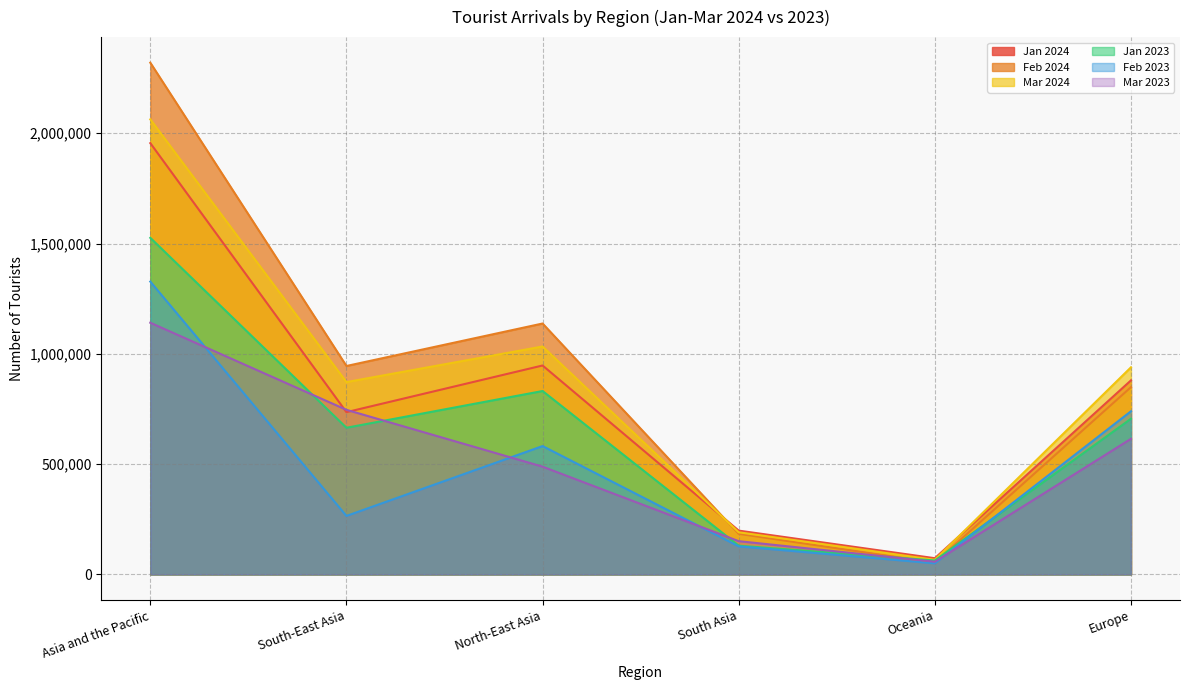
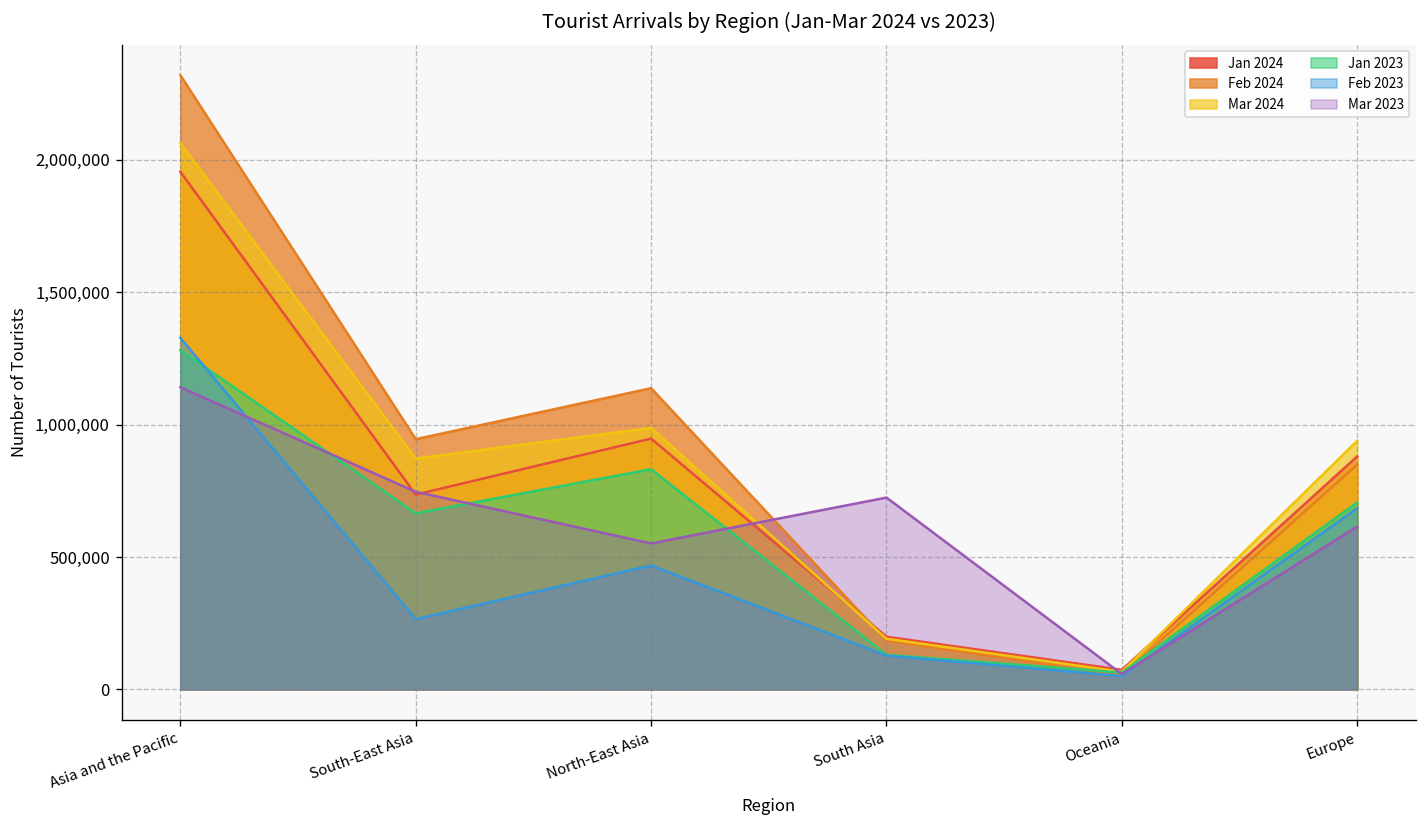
  {
    "Mar 2024": {
      "Asia and the Pacific": "2,060,000",
      "South-East Asia": "870,000",
-     "North-East Asia": "1,030,000",
+     "North-East Asia": "990,000",
      "Europe": "940,000"
    },
    "Jan 2023": {
-     "Asia and the Pacific": "1,530,000",
+     "Asia and the Pacific": "1,280,000",
      "South-East Asia": "660,000",
      "North-East Asia": "830,000",
      "Europe": "710,000"
    },
    "Feb 2023": {
      "Asia and the Pacific": "1,330,000",
      "South-East Asia": "270,000",
-     "North-East Asia": "580,000",
-     "Europe": "740,000"
+     "North-East Asia": "470,000",
+     "Europe": "680,000"
    },
    "Mar 2023": {
      "Asia and the Pacific": "1,140,000",
-     "North-East Asia": "490,000",
-     "South Asia": "150,000",
+     "North-East Asia": "550,000",
+     "South Asia": "720,000",
      "Europe": "610,000"
    }
  }
